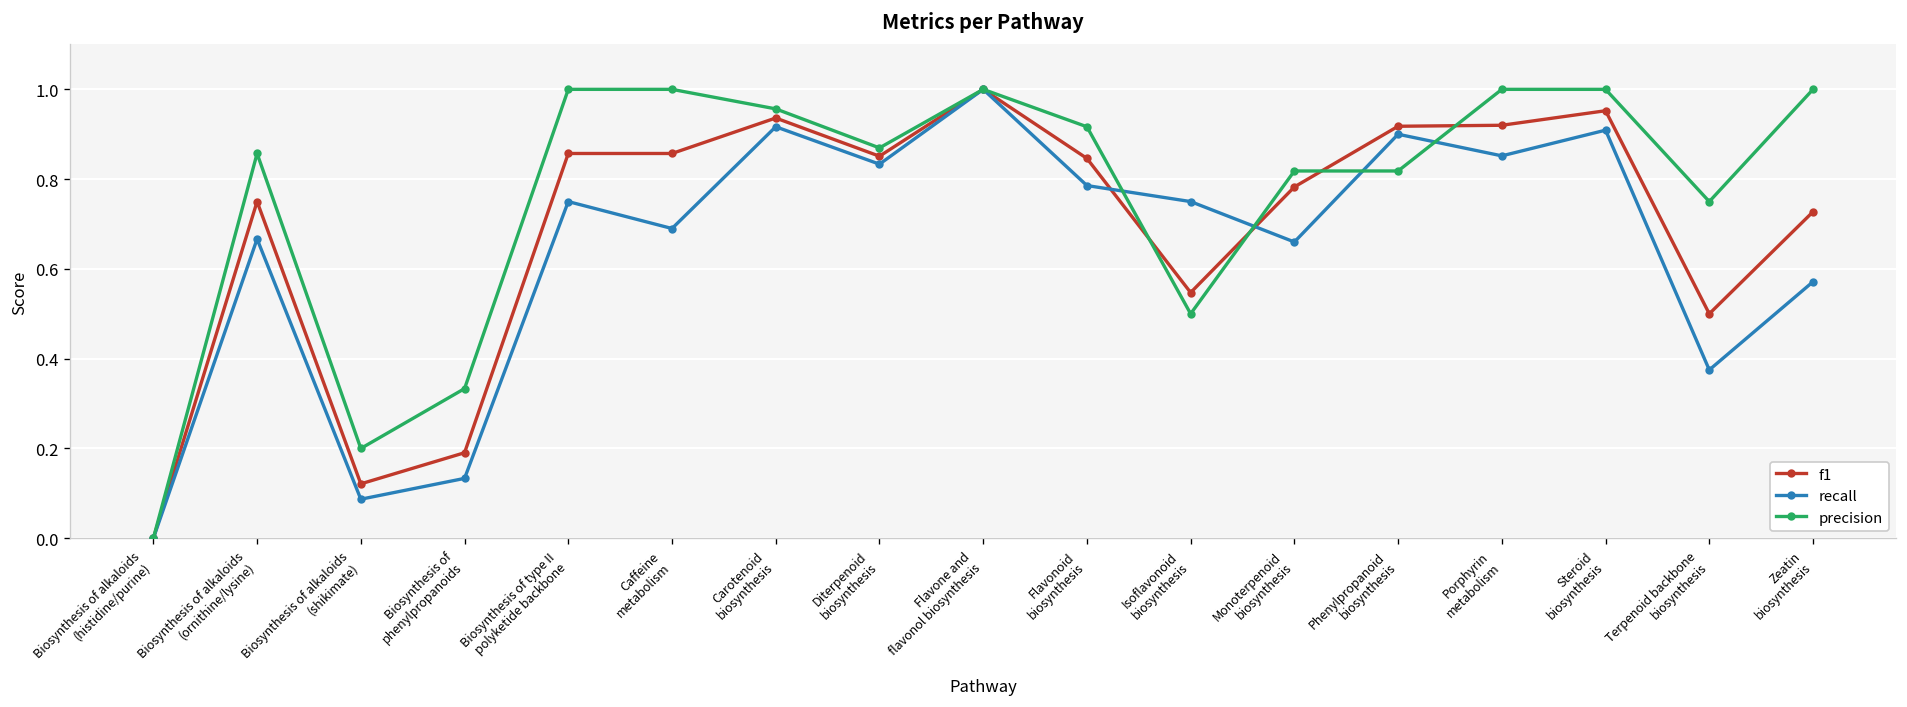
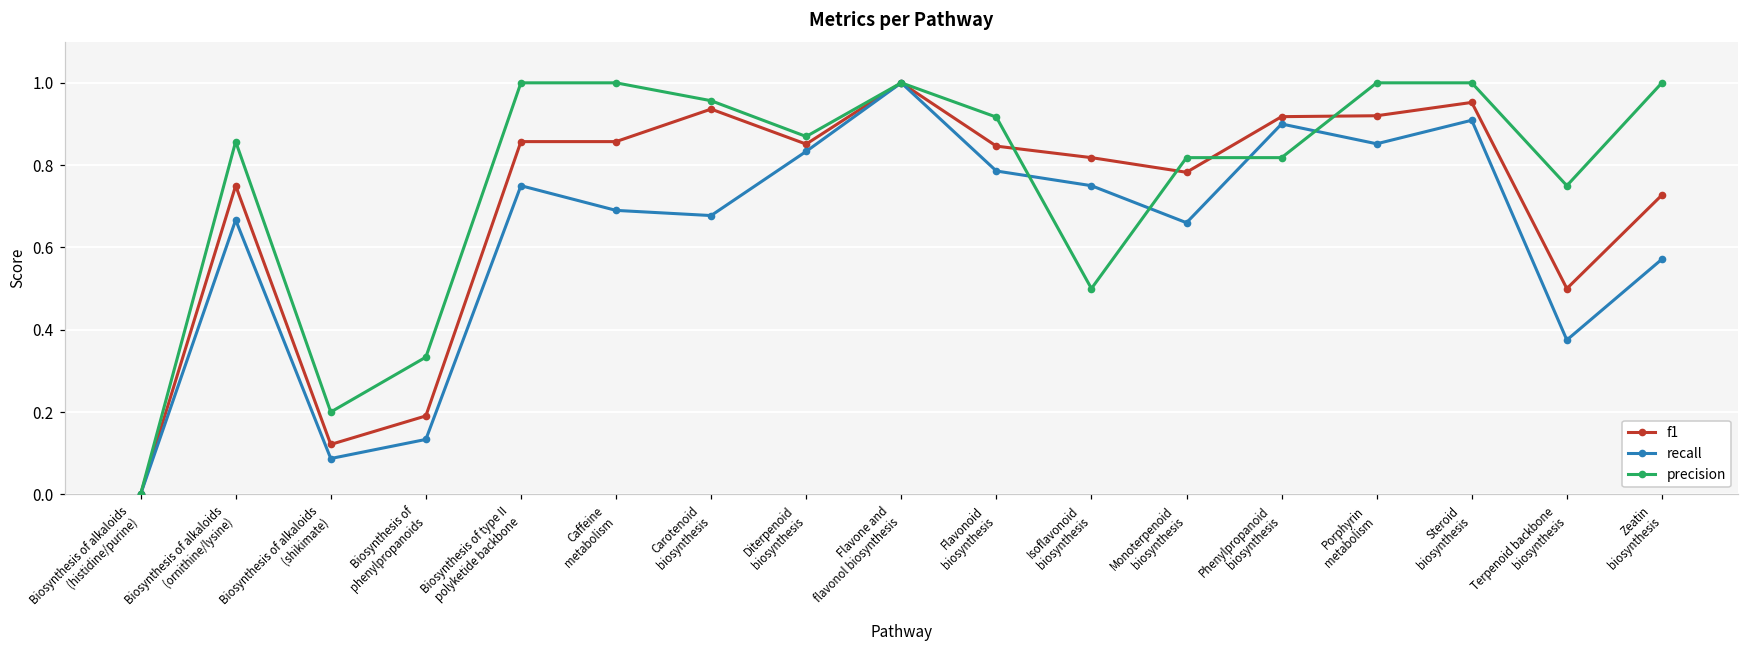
  {
    "f1": {
      "Biosynthesis of alkaloids (ornithine/lysine)": 0.75,
      "Biosynthesis of alkaloids (shikimate)": 0.12,
      "Biosynthesis of phenylpropanoids": 0.19,
      "Biosynthesis of type II polyketide backbone": 0.86,
      "Caffeine metabolism": 0.86,
      "Carotenoid biosynthesis": 0.94,
      "Diterpenoid biosynthesis": 0.85,
      "Flavonoid biosynthesis": 0.85,
-     "Isoflavonoid biosynthesis": 0.55,
+     "Isoflavonoid biosynthesis": 0.82,
      "Monoterpenoid biosynthesis": 0.78,
      "Phenylpropanoid biosynthesis": 0.92,
      "Porphyrin metabolism": 0.92,
      "Steroid biosynthesis": 0.95,
      "Terpenoid backbone biosynthesis": 0.50,
      "Zeatin biosynthesis": 0.73
    },
    "recall": {
      "Biosynthesis of alkaloids (ornithine/lysine)": 0.67,
      "Biosynthesis of alkaloids (shikimate)": 0.09,
      "Biosynthesis of phenylpropanoids": 0.13,
      "Biosynthesis of type II polyketide backbone": 0.75,
      "Caffeine metabolism": 0.69,
-     "Carotenoid biosynthesis": 0.92,
+     "Carotenoid biosynthesis": 0.68,
      "Diterpenoid biosynthesis": 0.83,
      "Flavonoid biosynthesis": 0.79,
      "Isoflavonoid biosynthesis": 0.75,
      "Monoterpenoid biosynthesis": 0.66,
      "Phenylpropanoid biosynthesis": 0.90,
      "Porphyrin metabolism": 0.85,
      "Steroid biosynthesis": 0.91,
      "Terpenoid backbone biosynthesis": 0.38,
      "Zeatin biosynthesis": 0.57
    },
    "precision": {
      "Biosynthesis of alkaloids (ornithine/lysine)": 0.86,
      "Biosynthesis of alkaloids (shikimate)": 0.20,
      "Biosynthesis of phenylpropanoids": 0.33,
      "Biosynthesis of type II polyketide backbone": 1.00,
      "Caffeine metabolism": 1.00,
      "Carotenoid biosynthesis": 0.96,
      "Diterpenoid biosynthesis": 0.87,
      "Flavonoid biosynthesis": 0.92,
      "Isoflavonoid biosynthesis": 0.50,
      "Monoterpenoid biosynthesis": 0.82,
      "Phenylpropanoid biosynthesis": 0.82,
      "Porphyrin metabolism": 1.00,
      "Steroid biosynthesis": 1.00,
      "Terpenoid backbone biosynthesis": 0.75,
      "Zeatin biosynthesis": 1.00
    }
  }
